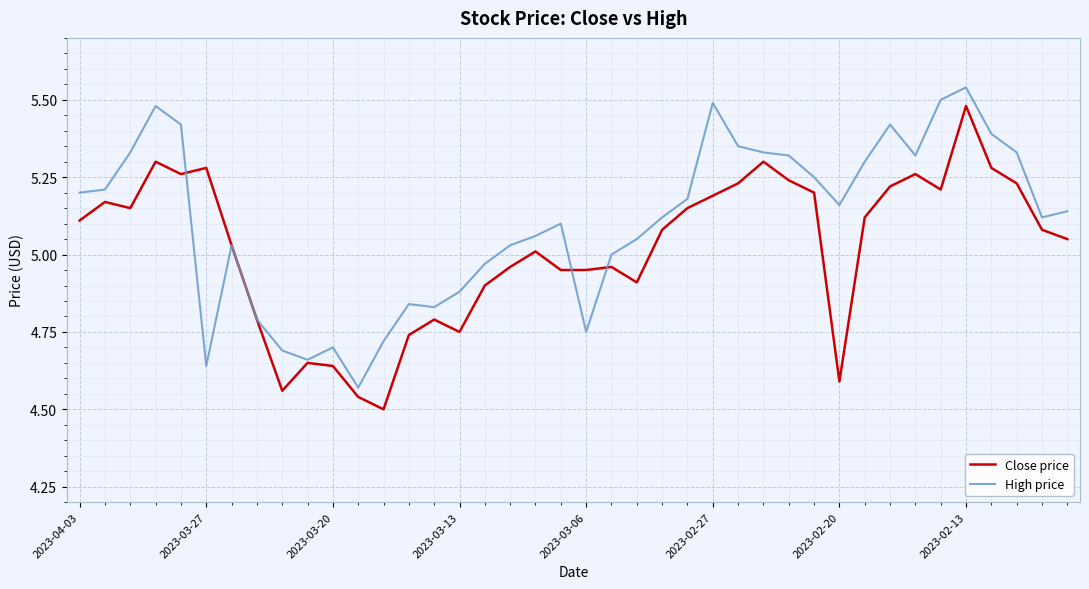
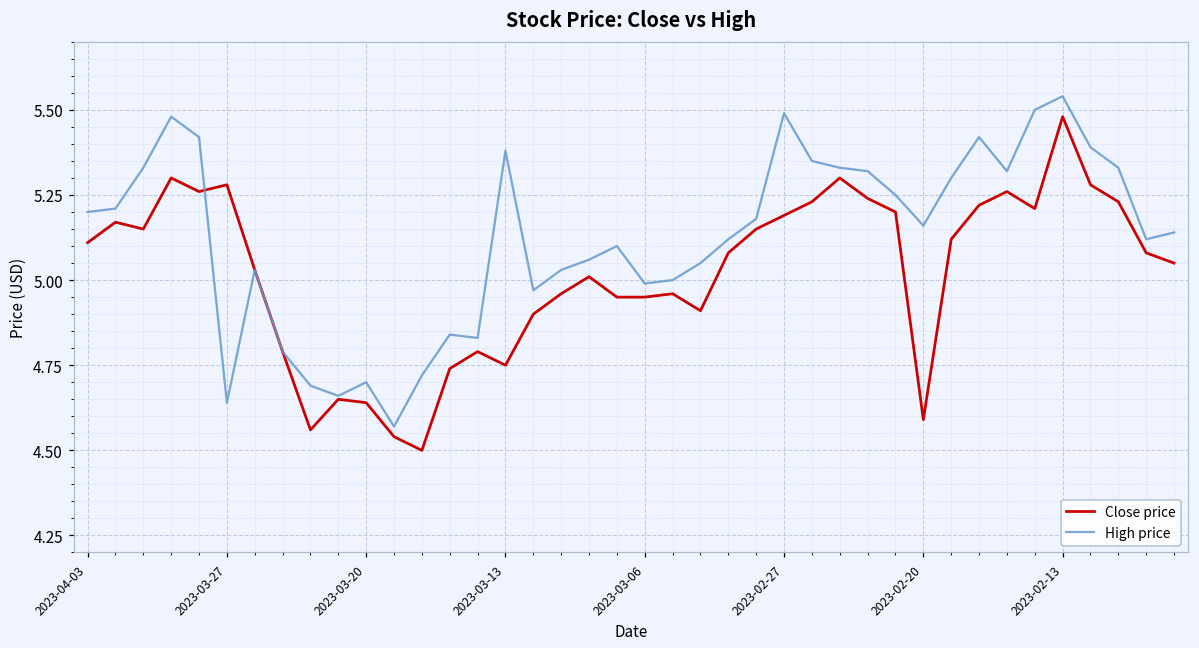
  {
    "Close price": {
      "2023-04-03": 5.11,
      "2023-03-27": 5.28,
      "2023-03-20": 4.64,
      "2023-03-13": 4.75,
      "2023-03-06": 4.95,
      "2023-02-27": 5.19,
      "2023-02-20": 4.59,
      "2023-02-13": 5.48
    },
    "High price": {
      "2023-04-03": 5.20,
      "2023-03-27": 4.64,
      "2023-03-20": 4.70,
-     "2023-03-13": 4.88,
-     "2023-03-06": 4.75,
+     "2023-03-13": 5.38,
+     "2023-03-06": 4.99,
      "2023-02-27": 5.49,
      "2023-02-20": 5.16,
      "2023-02-13": 5.54
    }
  }
